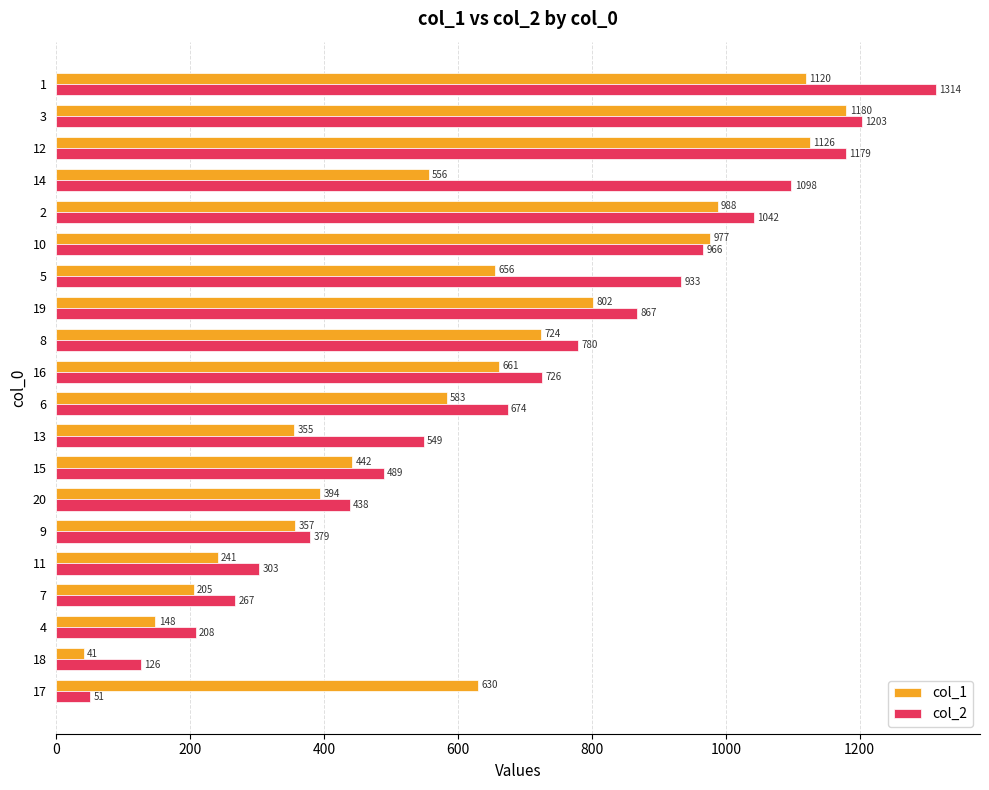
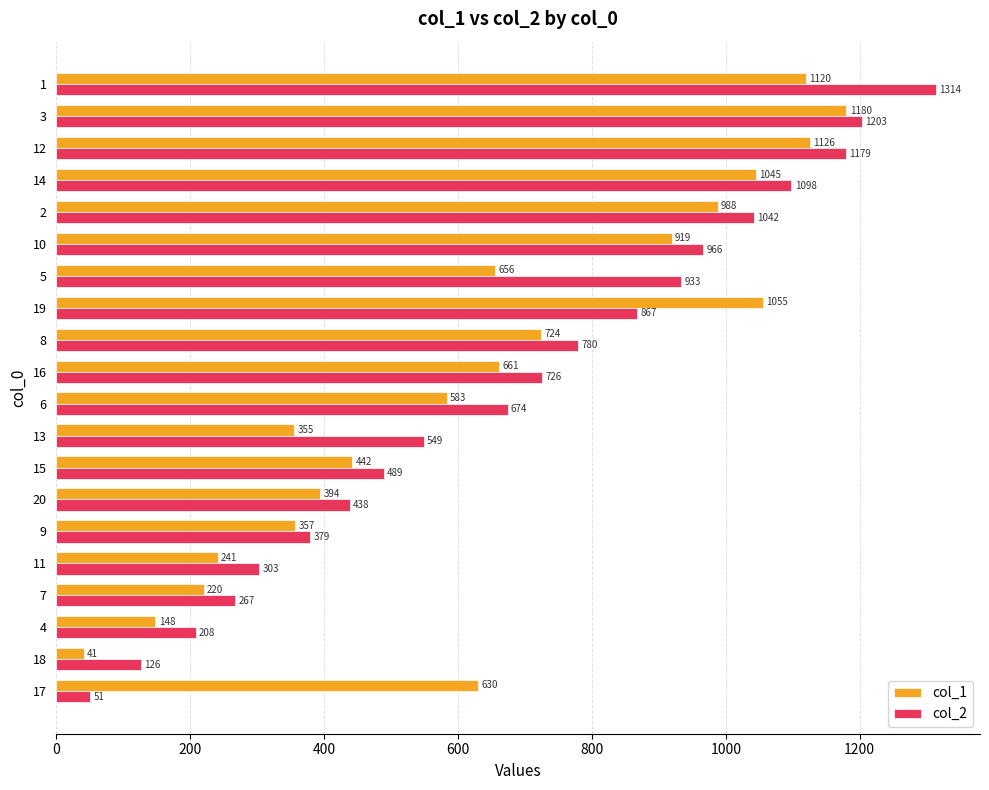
  {
    "col_1": {
      "1": 1120,
      "3": 1180,
      "12": 1126,
-     "14": 556,
+     "14": 1045,
      "2": 988,
-     "10": 977,
+     "10": 919,
      "5": 656,
-     "19": 802,
+     "19": 1055,
      "8": 724,
      "16": 661,
      "6": 583,
      "13": 355,
      "15": 442,
      "20": 394,
      "9": 357,
      "11": 241,
-     "7": 205,
+     "7": 220,
      "4": 148,
      "18": 41,
      "17": 630
    },
    "col_2": {
      "1": 1314,
      "3": 1203,
      "12": 1179,
      "14": 1098,
      "2": 1042,
      "10": 966,
      "5": 933,
      "19": 867,
      "8": 780,
      "16": 726,
      "6": 674,
      "13": 549,
      "15": 489,
      "20": 438,
      "9": 379,
      "11": 303,
      "7": 267,
      "4": 208,
      "18": 126,
      "17": 51
    }
  }
